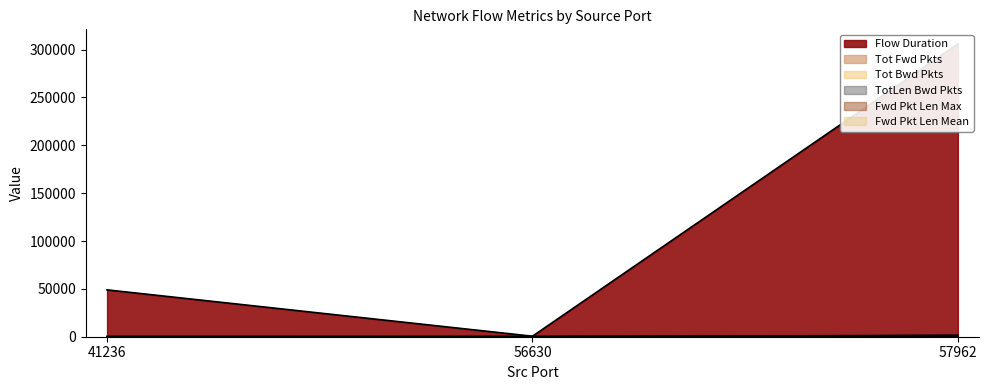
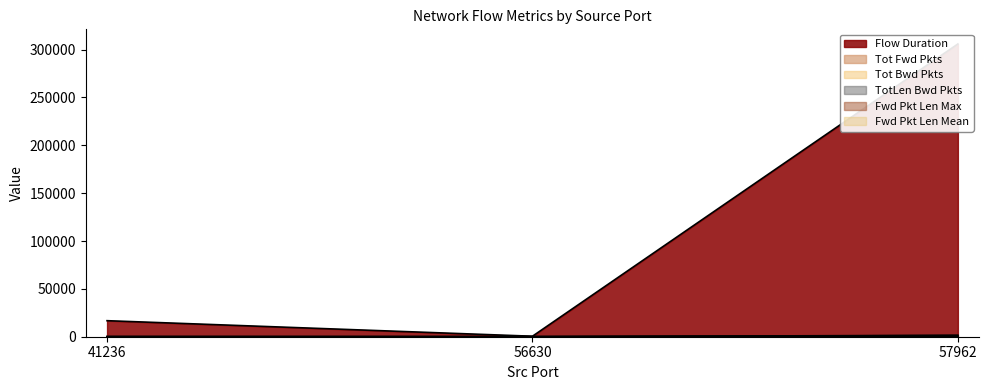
  {
    "Flow Duration": {
-     "41236": 50000
+     "41236": 20000
    }
  }
